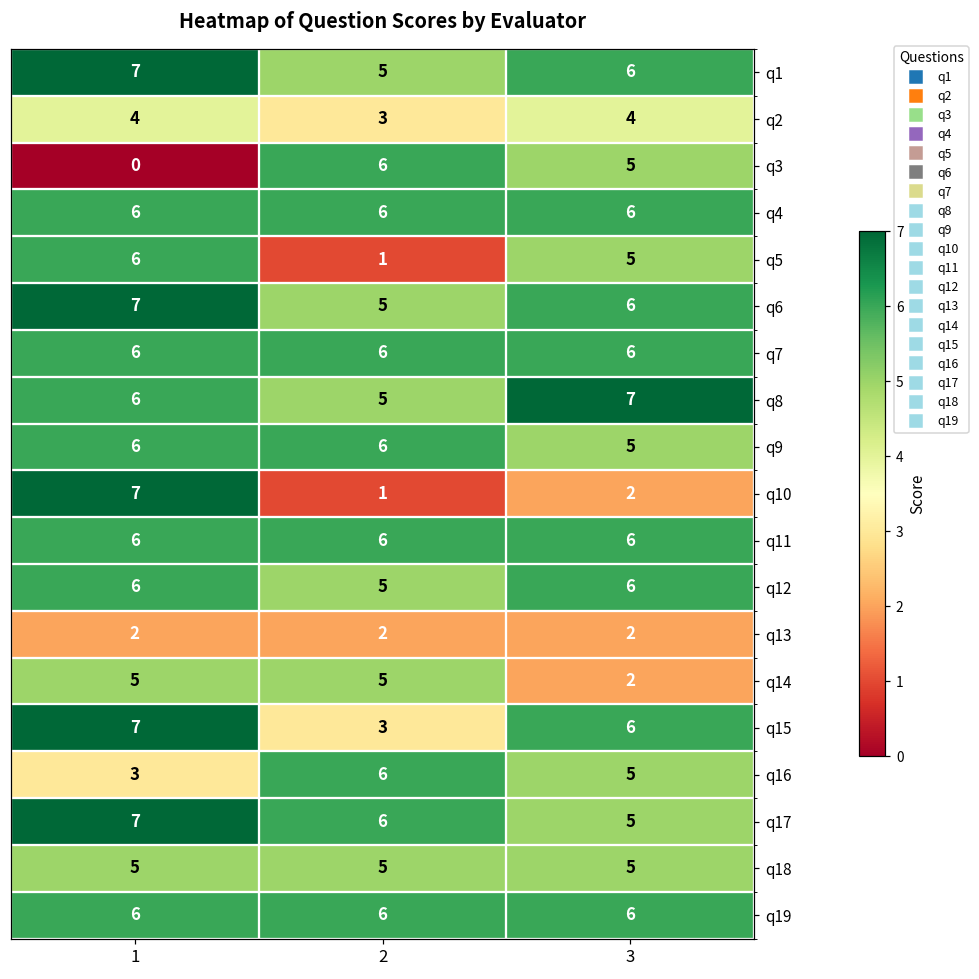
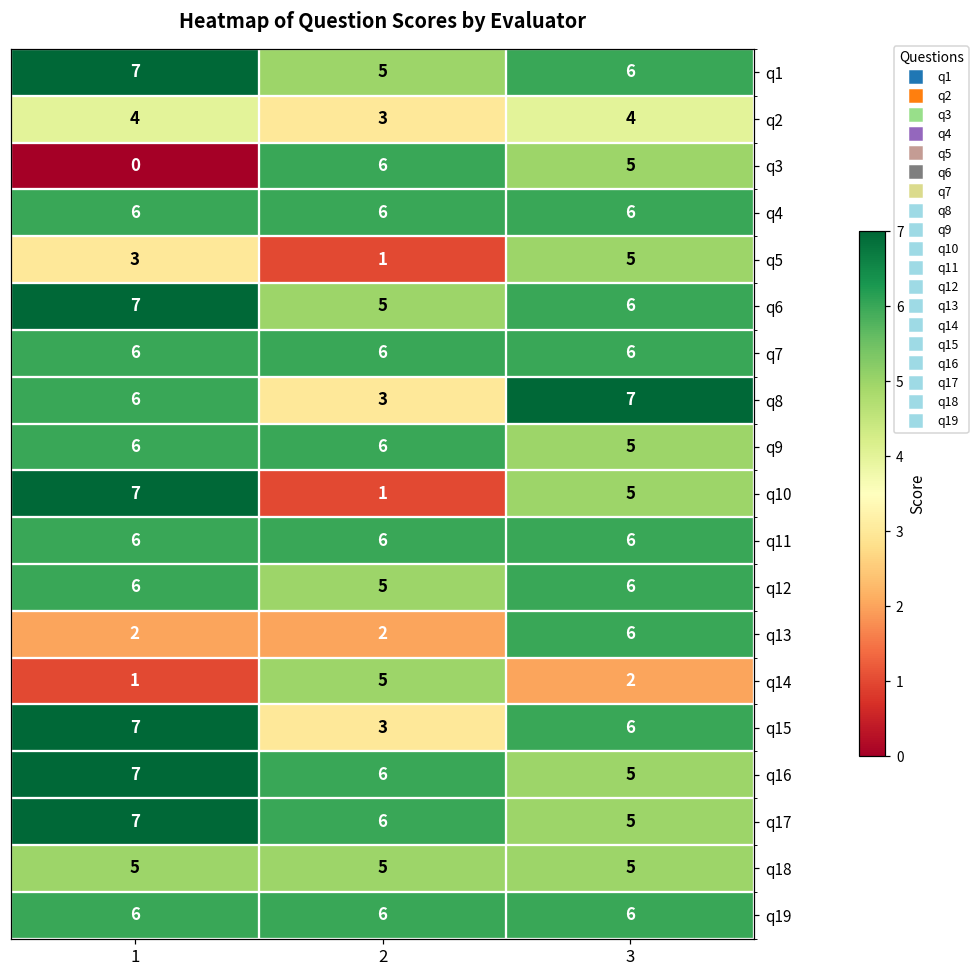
  {
    "q1": {
      "1": 7,
      "2": 5,
      "3": 6
    },
    "q2": {
      "1": 4,
      "2": 3,
      "3": 4
    },
    "q3": {
      "1": 0,
      "2": 6,
      "3": 5
    },
    "q4": {
      "1": 6,
      "2": 6,
      "3": 6
    },
    "q5": {
-     "1": 6,
+     "1": 3,
      "2": 1,
      "3": 5
    },
    "q6": {
      "1": 7,
      "2": 5,
      "3": 6
    },
    "q7": {
      "1": 6,
      "2": 6,
      "3": 6
    },
    "q8": {
      "1": 6,
-     "2": 5,
+     "2": 3,
      "3": 7
    },
    "q9": {
      "1": 6,
      "2": 6,
      "3": 5
    },
    "q10": {
      "1": 7,
      "2": 1,
-     "3": 2
+     "3": 5
    },
    "q11": {
      "1": 6,
      "2": 6,
      "3": 6
    },
    "q12": {
      "1": 6,
      "2": 5,
      "3": 6
    },
    "q13": {
      "1": 2,
      "2": 2,
-     "3": 2
+     "3": 6
    },
    "q14": {
-     "1": 5,
+     "1": 1,
      "2": 5,
      "3": 2
    },
    "q15": {
      "1": 7,
      "2": 3,
      "3": 6
    },
    "q16": {
-     "1": 3,
+     "1": 7,
      "2": 6,
      "3": 5
    },
    "q17": {
      "1": 7,
      "2": 6,
      "3": 5
    },
    "q18": {
      "1": 5,
      "2": 5,
      "3": 5
    },
    "q19": {
      "1": 6,
      "2": 6,
      "3": 6
    }
  }
